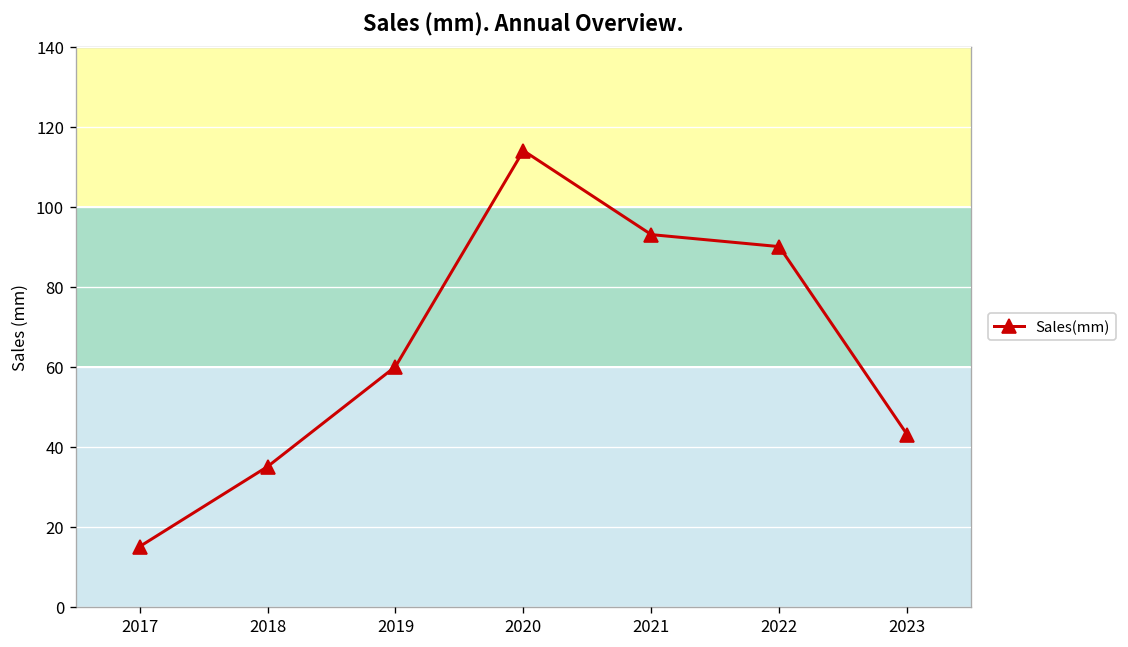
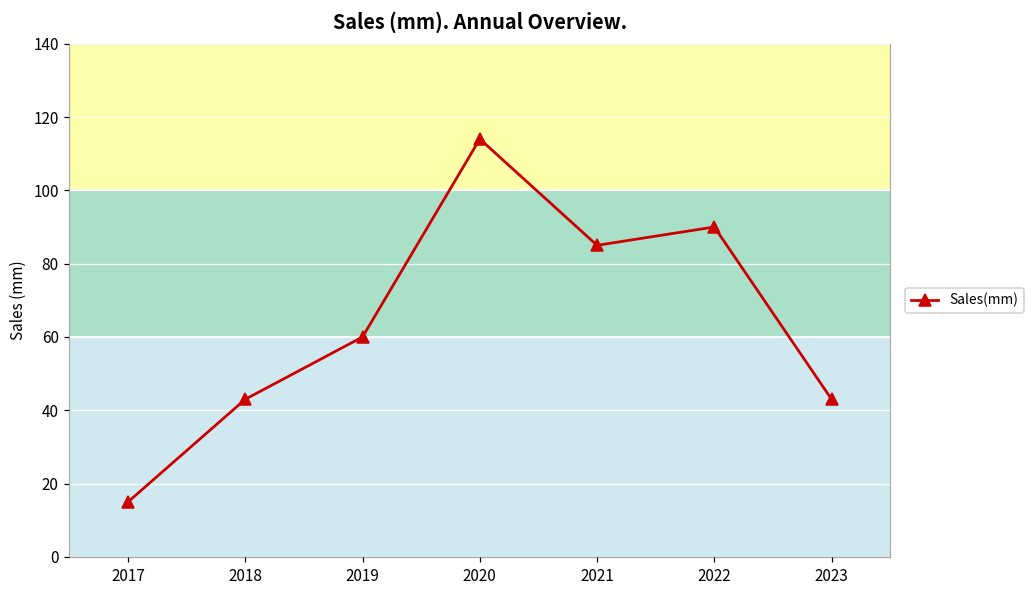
  {
    "2017": 15,
-   "2018": 35,
+   "2018": 43,
    "2019": 60,
    "2020": 114,
-   "2021": 93,
+   "2021": 85,
    "2022": 90,
    "2023": 43
  }
